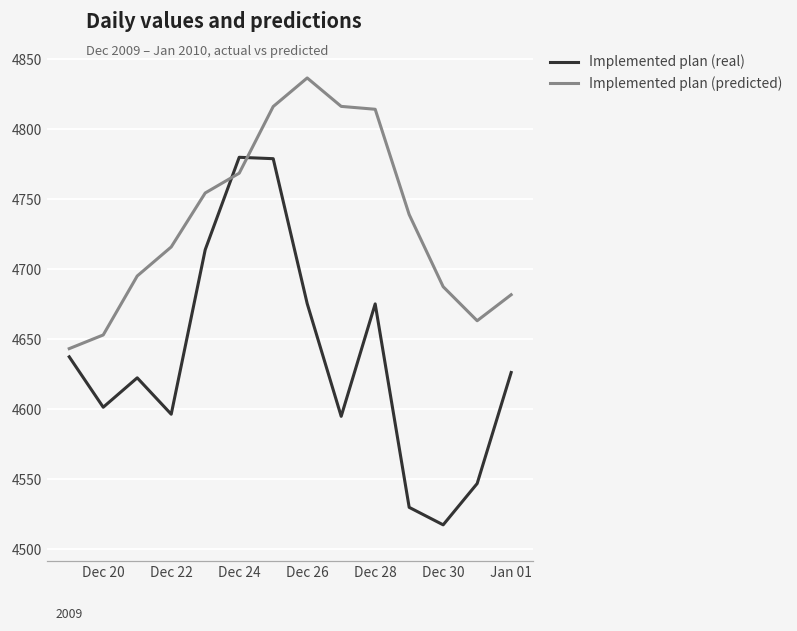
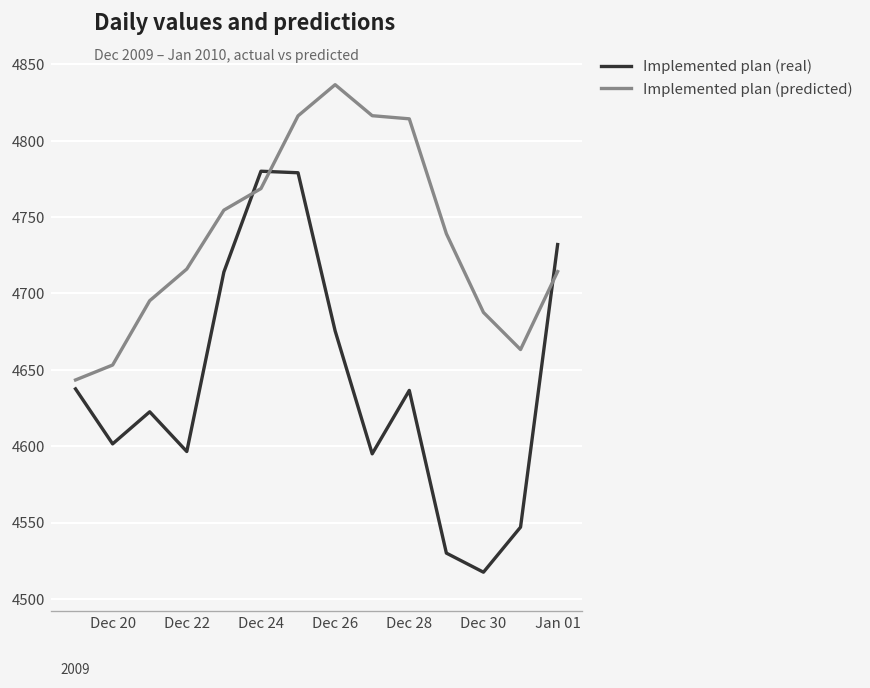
  {
    "Implemented plan (real)": {
      "Dec 20": 4602,
      "Dec 22": 4597,
      "Dec 24": 4780,
      "Dec 26": 4676,
-     "Dec 28": 4675,
+     "Dec 28": 4637,
      "Dec 30": 4518,
-     "Jan 01": 4626
+     "Jan 01": 4732
    },
    "Implemented plan (predicted)": {
      "Dec 20": 4653,
      "Dec 22": 4716,
      "Dec 24": 4769,
      "Dec 26": 4837,
      "Dec 28": 4814,
      "Dec 30": 4688,
-     "Jan 01": 4682
+     "Jan 01": 4714
    }
  }
